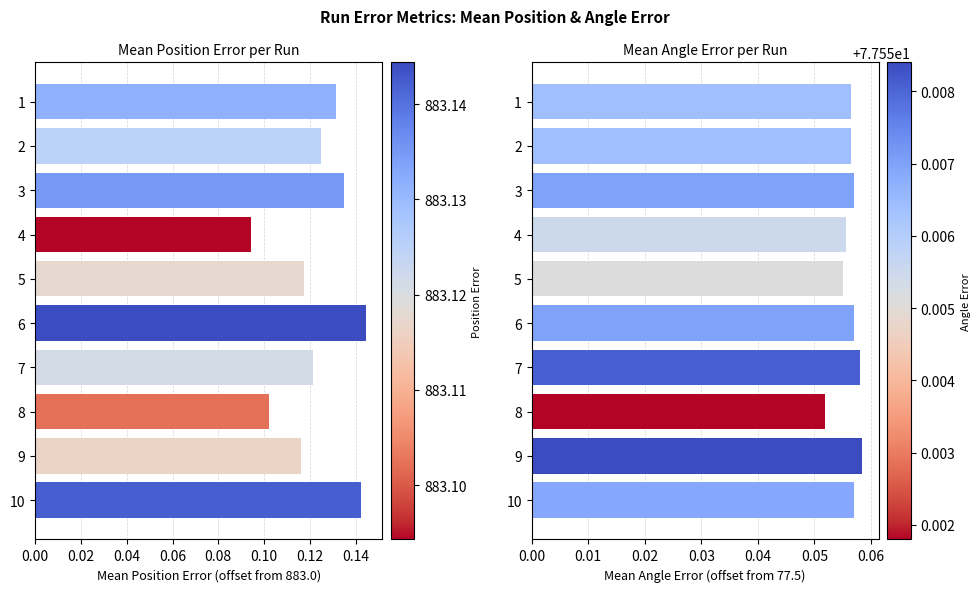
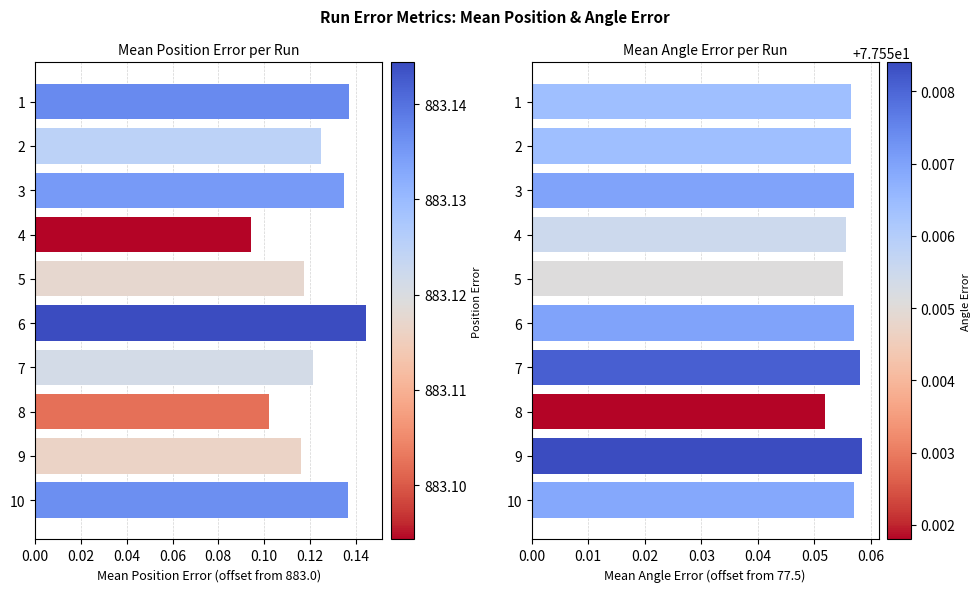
  {
    "Mean Position Error per Run": {
-     "1": 0.132,
+     "1": 0.137,
      "2": 0.125,
      "3": 0.135,
      "4": 0.094,
      "5": 0.117,
      "6": 0.144,
      "7": 0.121,
      "8": 0.102,
      "9": 0.116,
-     "10": 0.142
+     "10": 0.136
    },
    "Mean Angle Error per Run": {
      "1": 0.056,
      "2": 0.056,
      "3": 0.057,
      "4": 0.055,
      "5": 0.055,
      "6": 0.057,
      "7": 0.058,
      "8": 0.052,
      "9": 0.058,
      "10": 0.057
    }
  }
